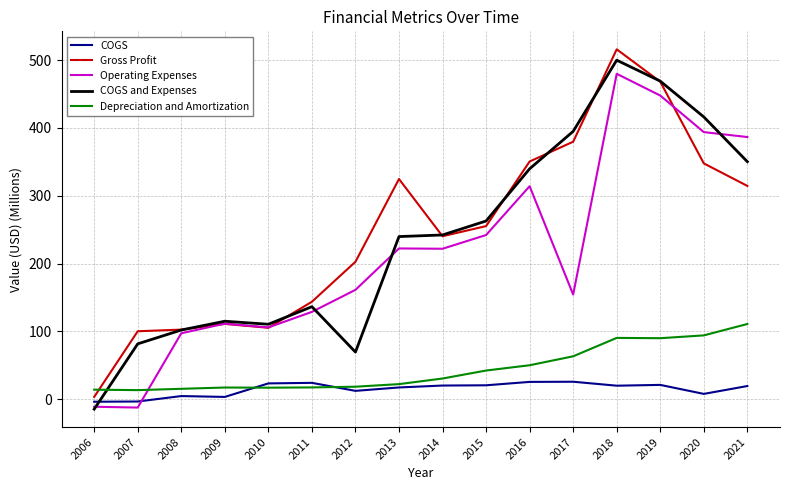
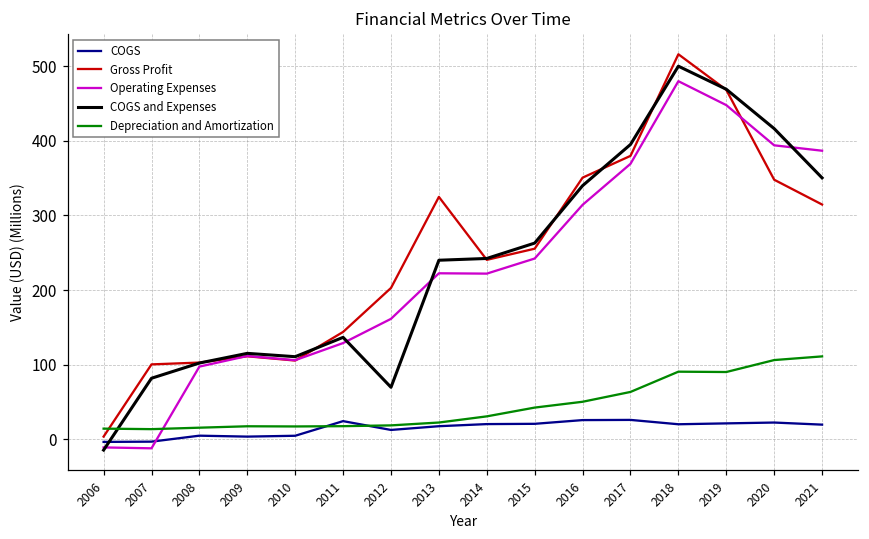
  {
    "COGS": {
      "2006": 0,
      "2007": 0,
      "2008": 0,
      "2009": 0,
-     "2010": 20,
+     "2010": 0,
      "2011": 20,
      "2012": 10,
      "2013": 20,
      "2014": 20,
      "2015": 20,
      "2016": 30,
      "2017": 30,
      "2018": 20,
      "2019": 20,
-     "2020": 10,
+     "2020": 20,
      "2021": 20
    },
    "Gross Profit": {
      "2006": 0,
      "2007": 100,
      "2011": 140,
      "2012": 200,
      "2013": 320,
      "2015": 260,
      "2016": 350,
      "2017": 380,
      "2018": 520,
      "2020": 350,
      "2021": 310
    },
    "Operating Expenses": {
      "2007": -10,
      "2008": 100,
      "2011": 130,
      "2012": 160,
      "2013": 220,
      "2014": 220,
      "2015": 240,
      "2016": 310,
-     "2017": 150,
+     "2017": 370,
      "2018": 480,
      "2019": 450,
      "2020": 390,
      "2021": 390
    },
    "COGS and Expenses": {
      "2007": 80,
      "2010": 110,
      "2011": 140,
      "2012": 70,
      "2013": 240,
      "2015": 260,
      "2016": 340,
      "2017": 400,
      "2018": 500,
      "2020": 420,
      "2021": 350
    },
    "Depreciation and Amortization": {
      "2006": 10,
      "2007": 10,
      "2008": 20,
      "2009": 20,
      "2010": 20,
      "2011": 20,
      "2012": 20,
      "2013": 20,
      "2014": 30,
      "2015": 40,
      "2016": 50,
      "2017": 60,
      "2018": 90,
      "2019": 90,
-     "2020": 90,
+     "2020": 110,
      "2021": 110
    }
  }
